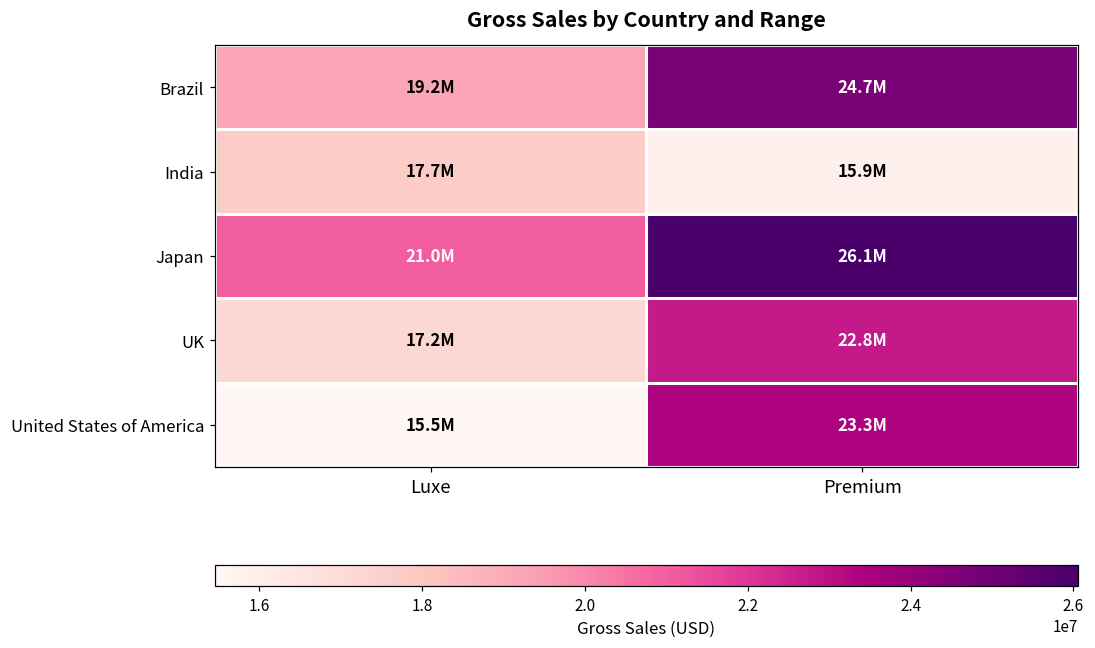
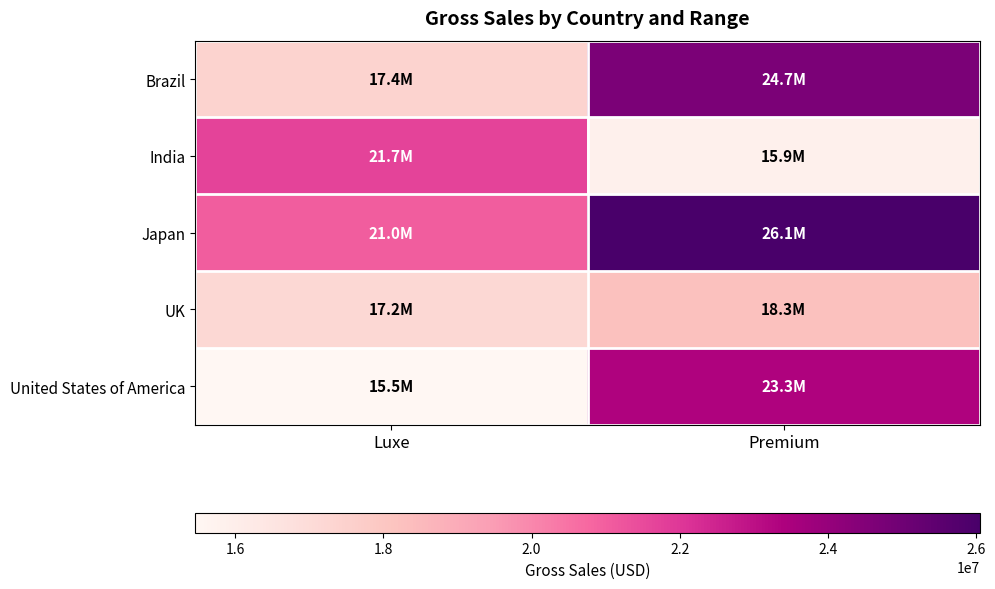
  {
    "Brazil": {
-     "Luxe": "19.2M",
+     "Luxe": "17.4M",
      "Premium": "24.7M"
    },
    "India": {
-     "Luxe": "17.7M",
+     "Luxe": "21.7M",
      "Premium": "15.9M"
    },
    "Japan": {
      "Luxe": "21.0M",
      "Premium": "26.1M"
    },
    "UK": {
      "Luxe": "17.2M",
-     "Premium": "22.8M"
+     "Premium": "18.3M"
    },
    "United States of America": {
      "Luxe": "15.5M",
      "Premium": "23.3M"
    }
  }
